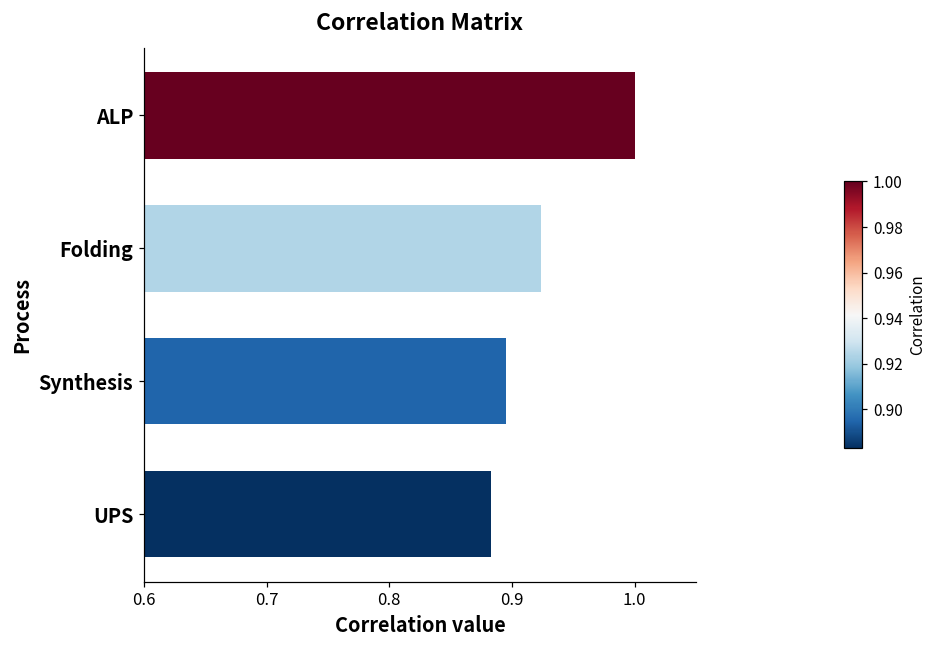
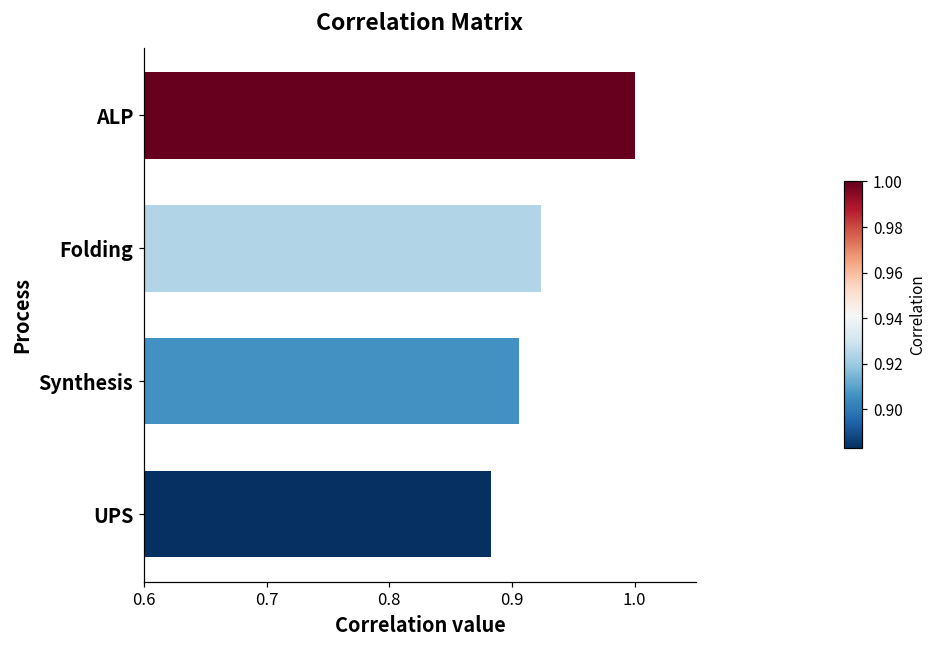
  {
    "ALP": 1.000,
    "Folding": 0.924,
-   "Synthesis": 0.895,
+   "Synthesis": 0.906,
    "UPS": 0.883
  }
